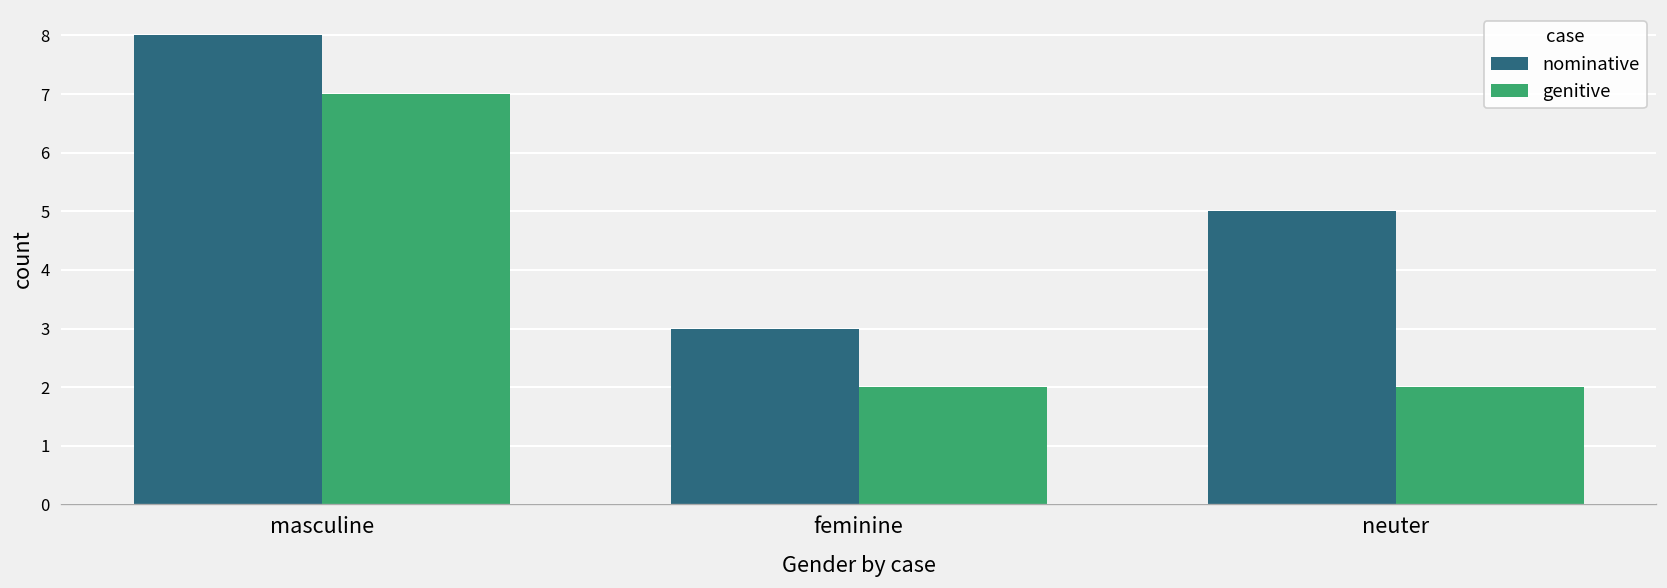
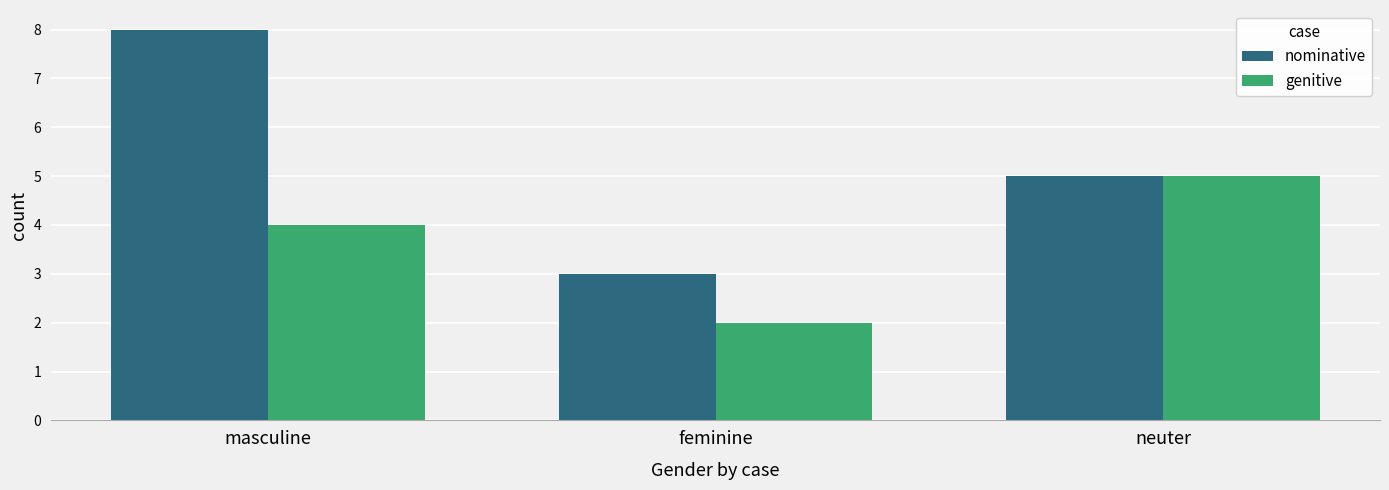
  {
    "nominative": {
      "masculine": 8,
      "feminine": 3,
      "neuter": 5
    },
    "genitive": {
-     "masculine": 7,
+     "masculine": 4,
      "feminine": 2,
-     "neuter": 2
+     "neuter": 5
    }
  }
